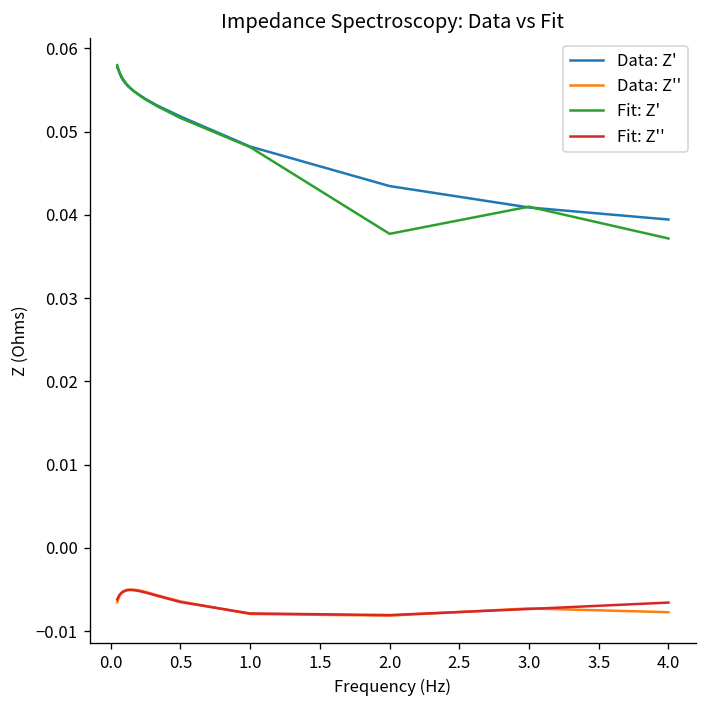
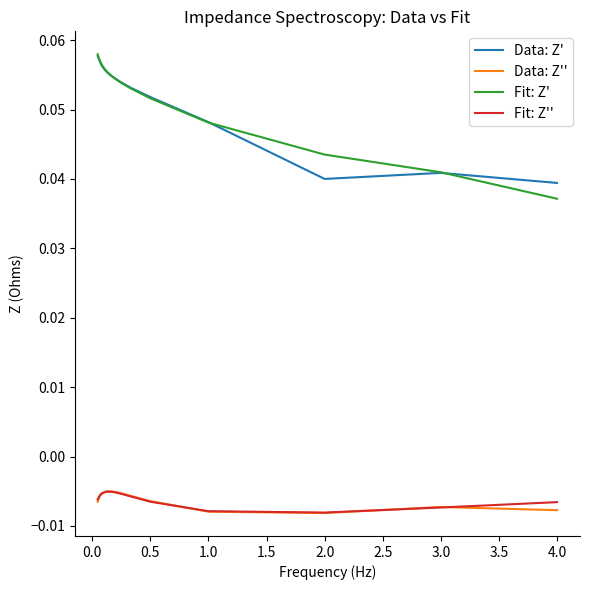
  {
    "Data: Z'": {
-     "2.0": 0.043,
+     "2.0": 0.040,
      "4.0": 0.039
    },
    "Data: Z''": {
      "4.0": -0.008
    },
    "Fit: Z'": {
-     "2.0": 0.038,
+     "2.0": 0.044,
      "4.0": 0.037
    },
    "Fit: Z''": {
      "4.0": -0.007
    }
  }
